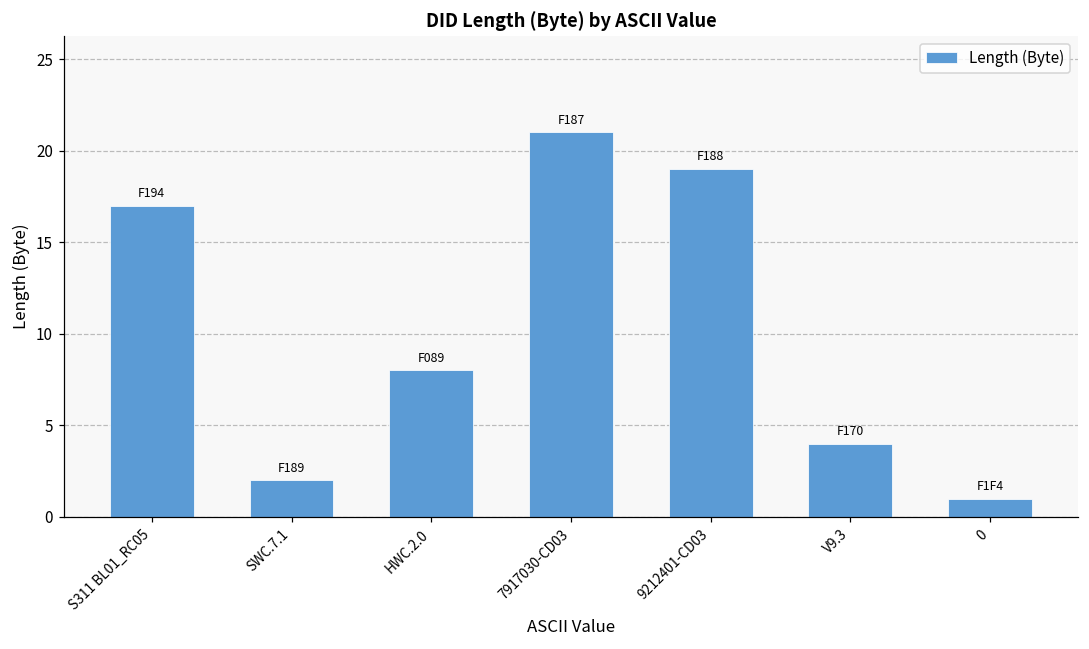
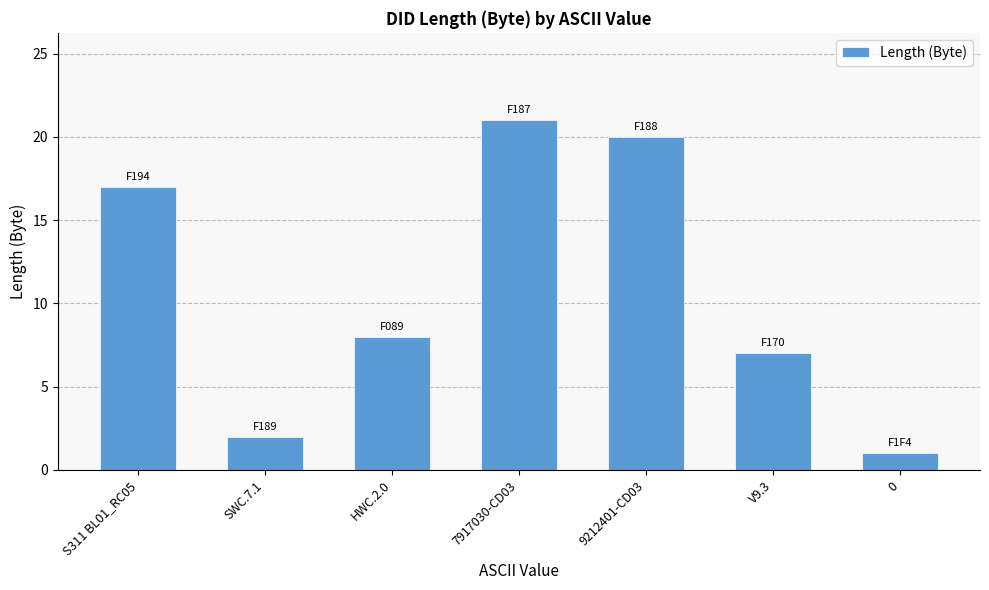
  {
    "S311 BL01_RC05": 17,
    "SWC.7.1": 2,
    "HWC.2.0": 8,
    "7917030-CD03": 21,
-   "9212401-CD03": 19,
-   "V9.3": 4,
+   "9212401-CD03": 20,
+   "V9.3": 7,
    "0": 1
  }
